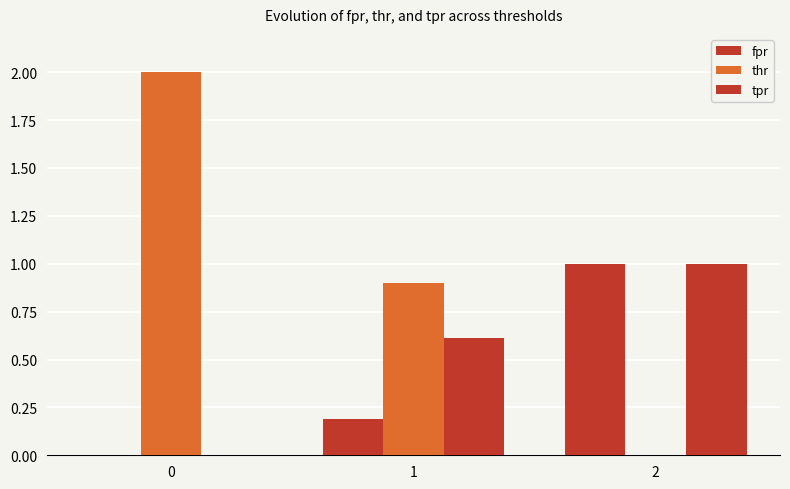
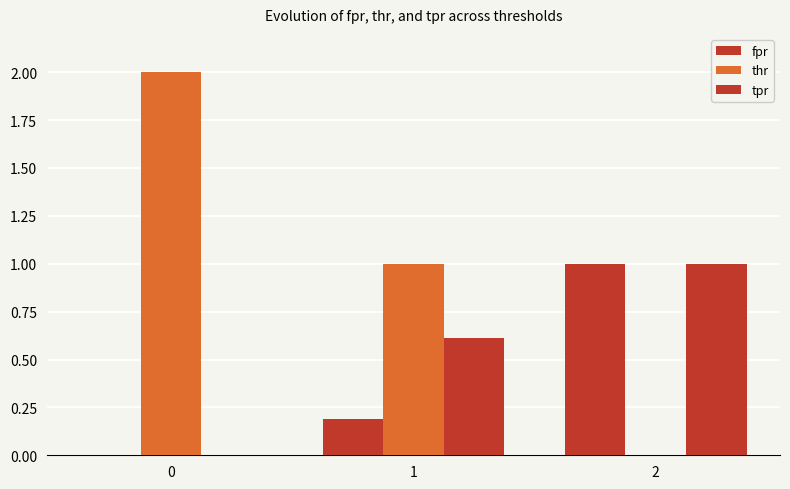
  {
    "thr": {
      "0": 2.0,
-     "1": 0.9,
+     "1": 1.0,
      "2": 0.0
    }
  }
